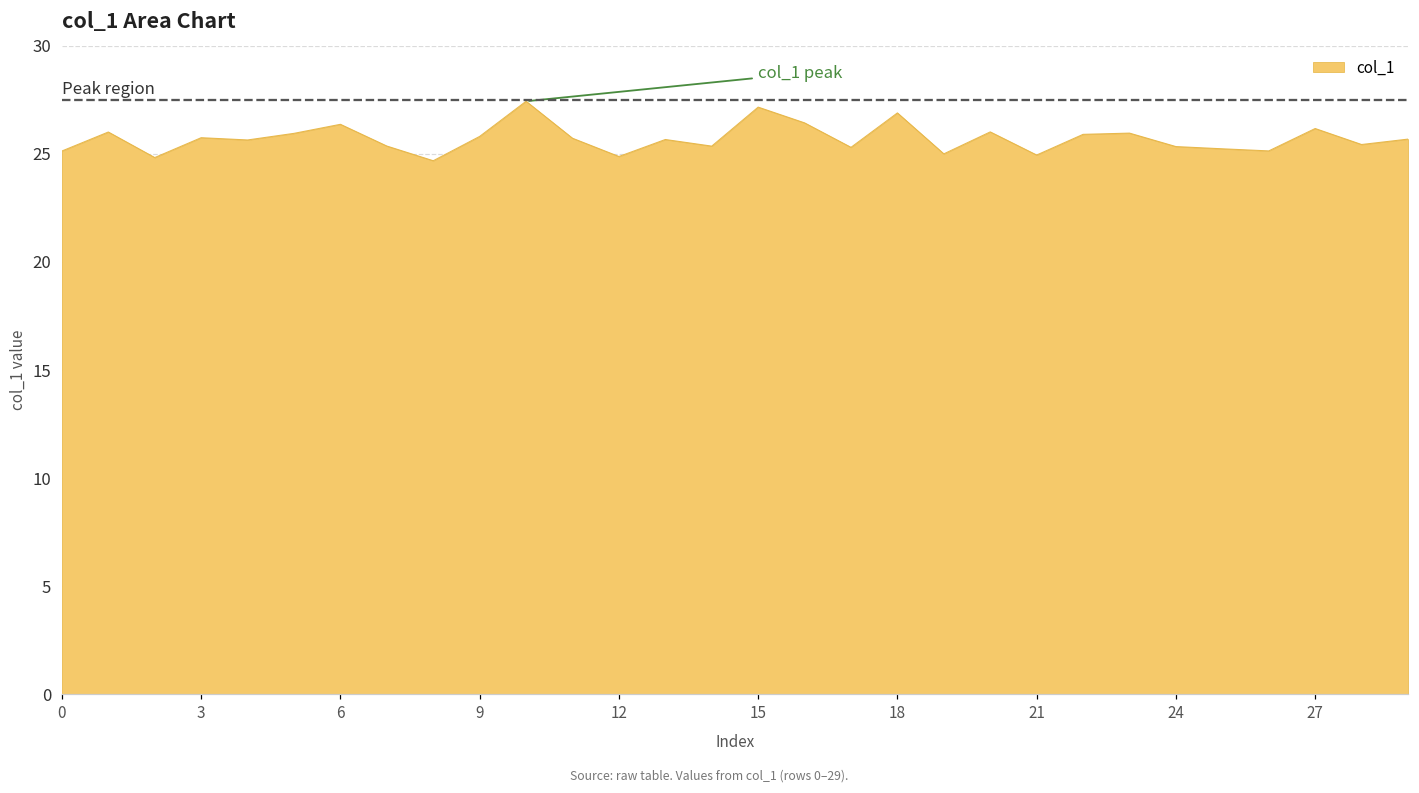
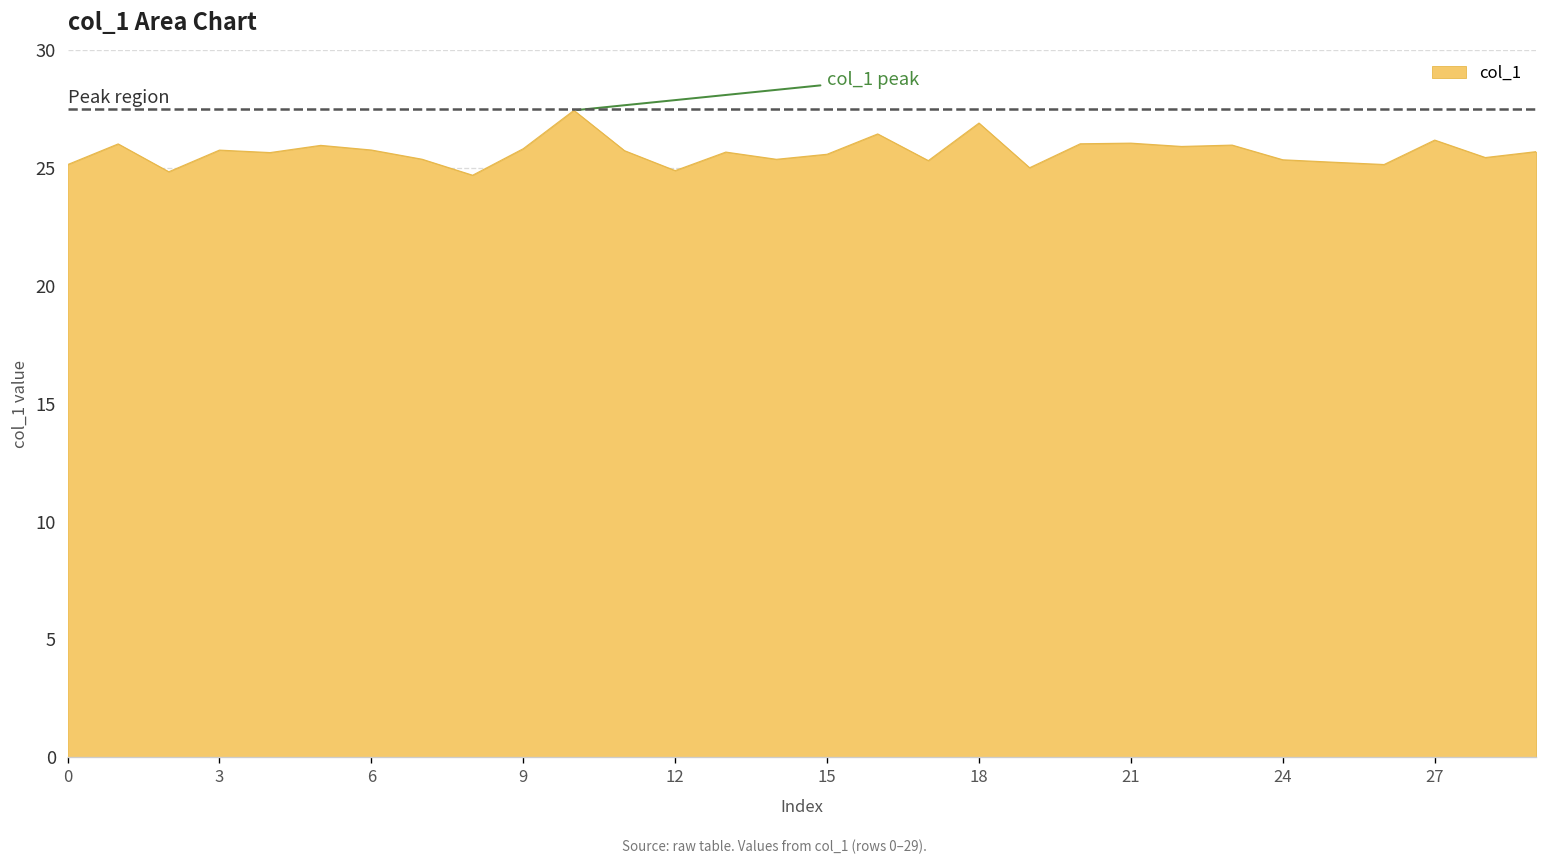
  {
    "0": 25.1,
    "3": 25.7,
-   "6": 26.4,
+   "6": 25.7,
    "9": 25.8,
    "12": 24.9,
-   "15": 27.2,
+   "15": 25.6,
    "18": 26.9,
-   "21": 24.9,
+   "21": 26.0,
    "24": 25.3,
    "27": 26.2
  }
